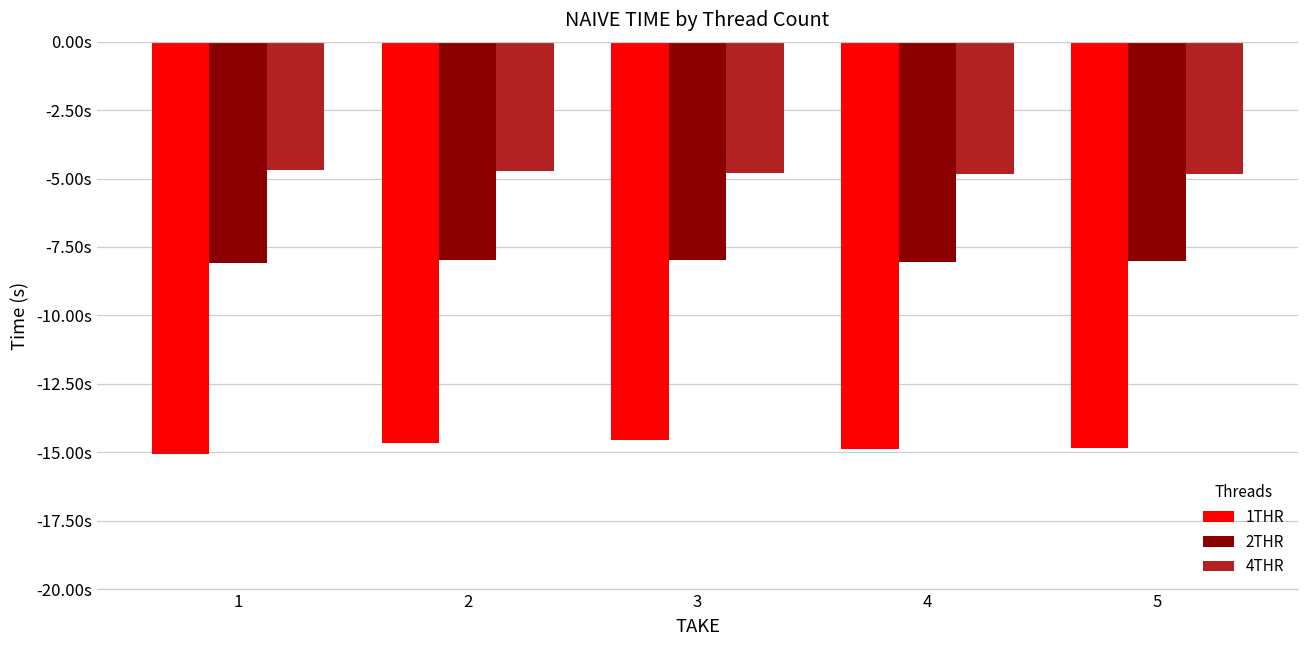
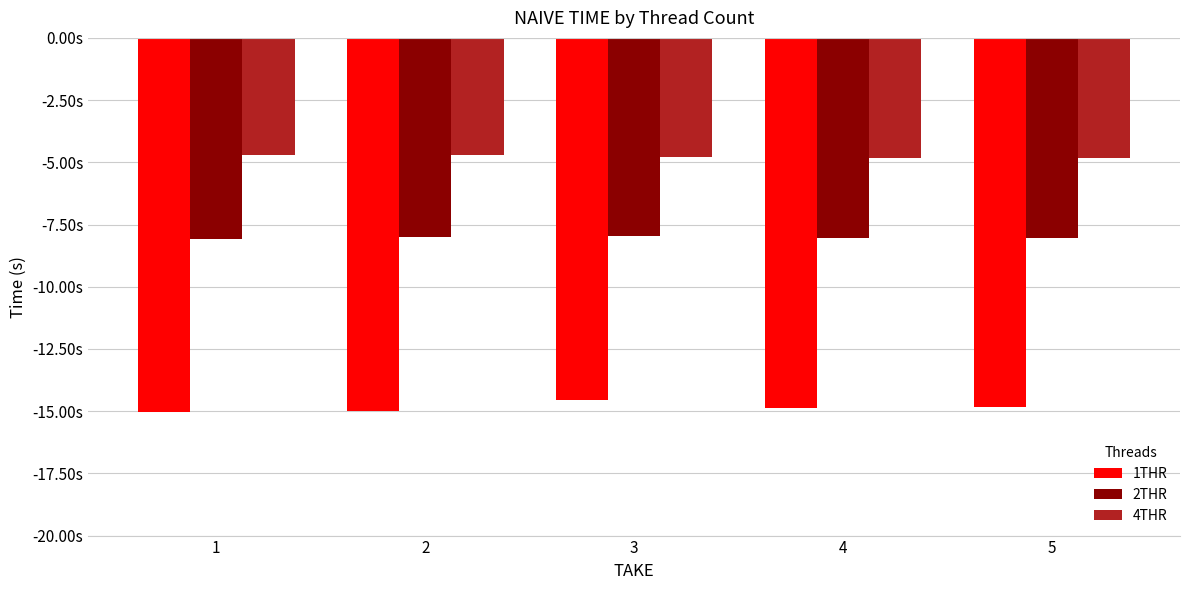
  {
    "1THR": {
      "1": "-15.1s",
-     "2": "-14.7s",
+     "2": "-15.0s",
      "3": "-14.6s",
      "4": "-14.9s",
      "5": "-14.8s"
    },
    "2THR": {
      "1": "-8.1s",
      "2": "-8.0s",
      "3": "-8.0s",
      "4": "-8.1s",
      "5": "-8.0s"
    },
    "4THR": {
      "1": "-4.7s",
      "2": "-4.7s",
      "3": "-4.8s",
      "4": "-4.8s",
      "5": "-4.8s"
    }
  }
